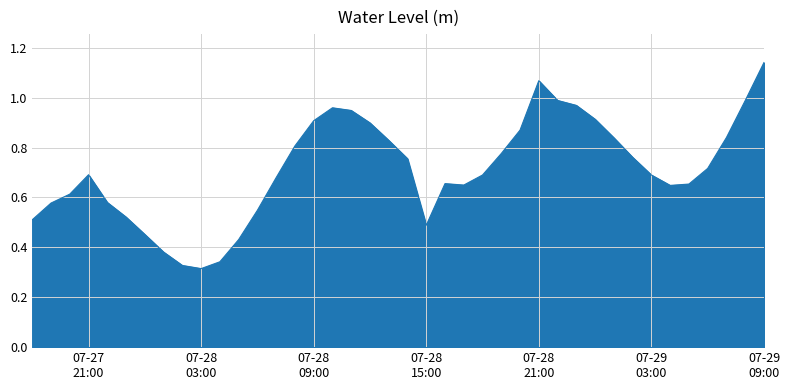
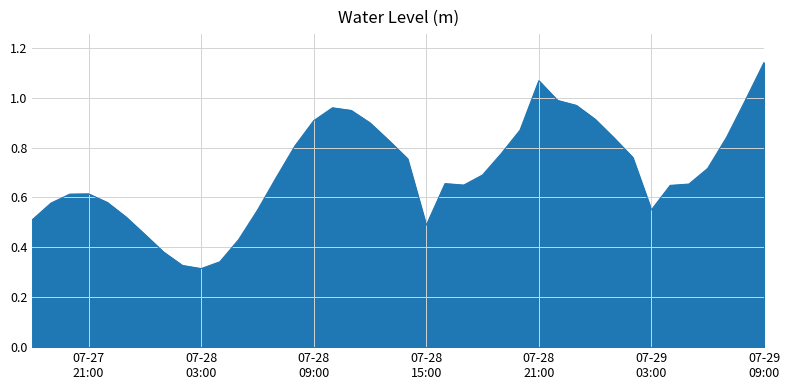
  {
-   "07-27 21:00": 0.69,
+   "07-27 21:00": 0.61,
    "07-28 03:00": 0.31,
    "07-28 09:00": 0.91,
    "07-28 15:00": 0.49,
    "07-28 21:00": 1.07,
-   "07-29 03:00": 0.69,
+   "07-29 03:00": 0.55,
    "07-29 09:00": 1.14
  }
